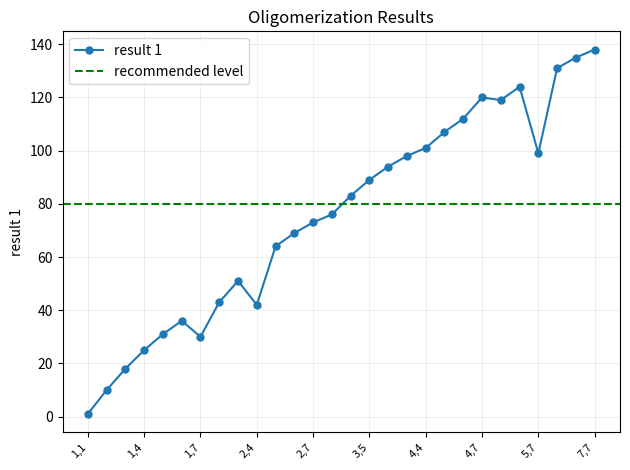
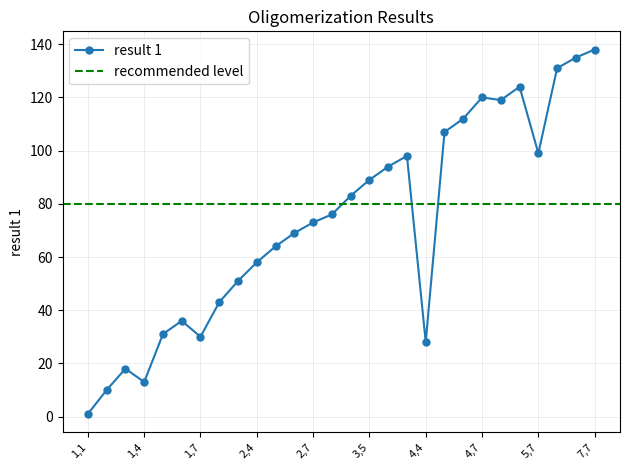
  {
    "1,1": 1,
-   "1,4": 25,
+   "1,4": 13,
    "1,7": 30,
-   "2,4": 42,
+   "2,4": 58,
    "2,7": 73,
    "3,5": 89,
-   "4,4": 101,
+   "4,4": 28,
    "4,7": 120,
    "5,7": 99,
    "7,7": 138
  }
